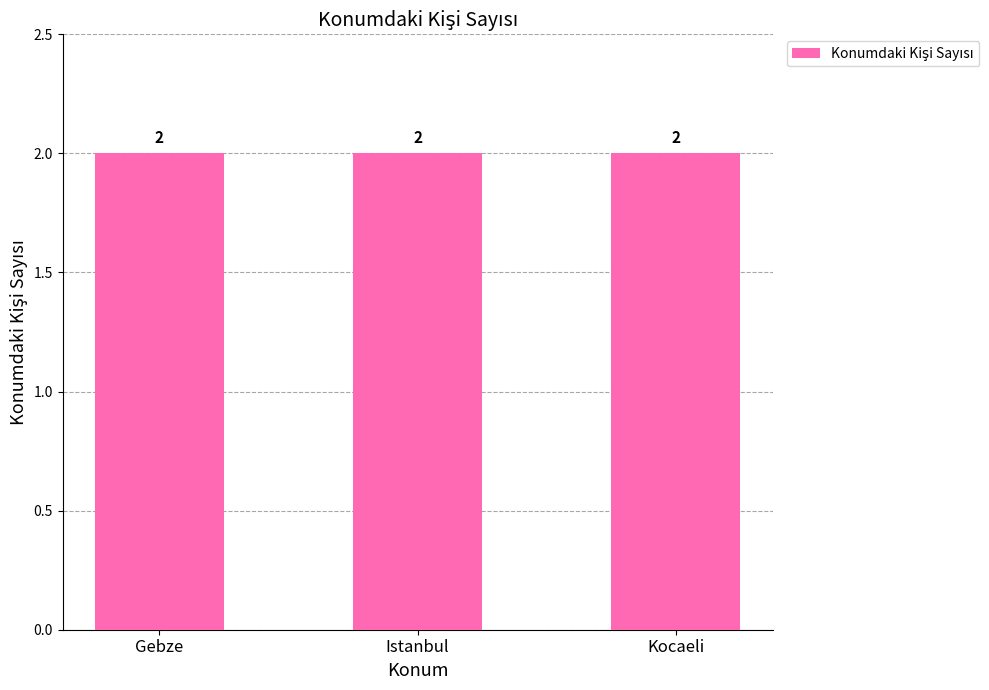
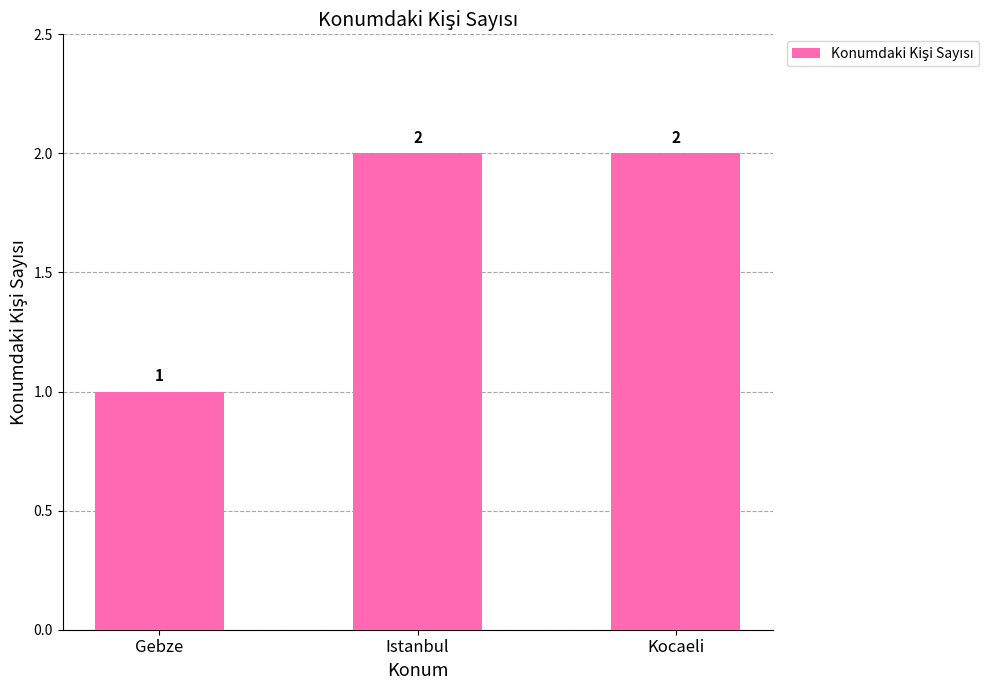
  {
-   "Gebze": 2,
+   "Gebze": 1,
    "Istanbul": 2,
    "Kocaeli": 2
  }
